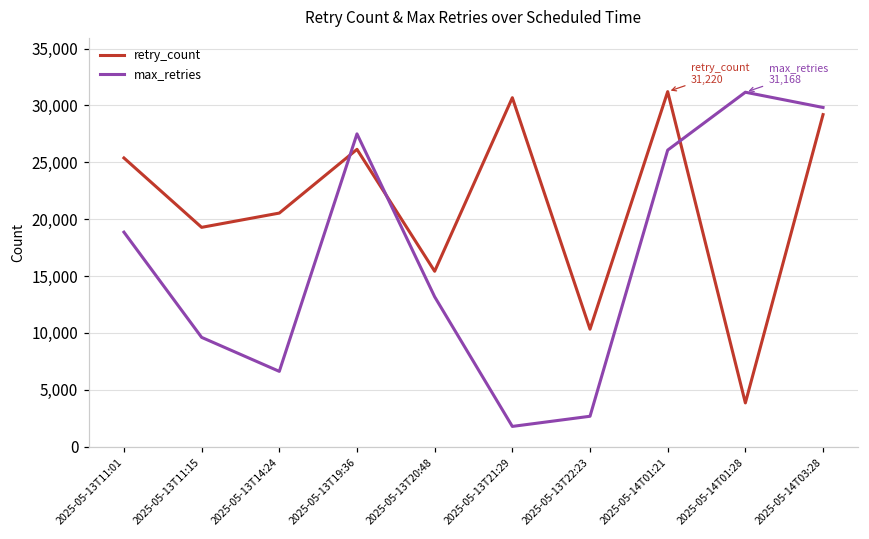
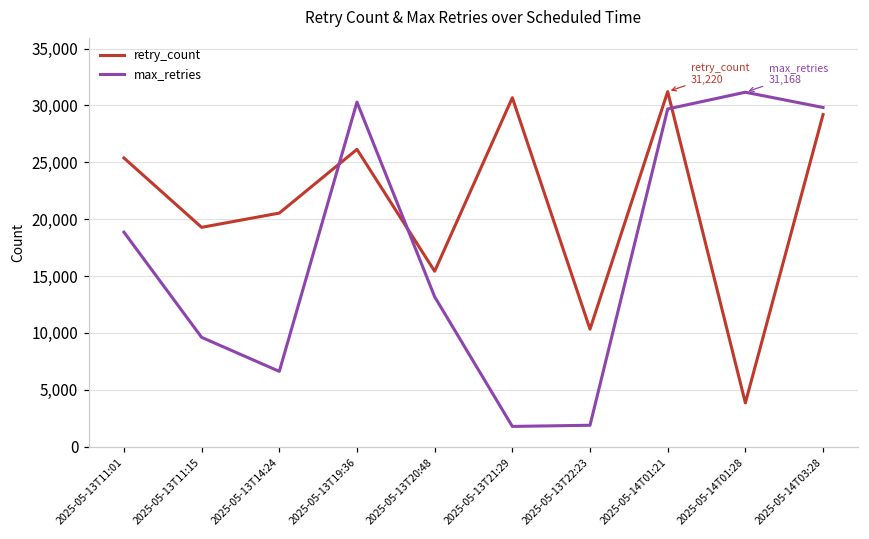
  {
    "retry_count": {
      "2025-05-13T11:01": "25,400",
      "2025-05-13T11:15": "19,300",
      "2025-05-13T14:24": "20,500",
      "2025-05-13T19:36": "26,100",
      "2025-05-13T20:48": "15,400",
      "2025-05-13T21:29": "30,700",
      "2025-05-13T22:23": "10,300",
      "2025-05-14T01:21": "31,200",
      "2025-05-14T01:28": "3,800",
      "2025-05-14T03:28": "29,200"
    },
    "max_retries": {
      "2025-05-13T11:01": "18,900",
      "2025-05-13T11:15": "9,600",
      "2025-05-13T14:24": "6,600",
-     "2025-05-13T19:36": "27,500",
+     "2025-05-13T19:36": "30,300",
      "2025-05-13T20:48": "13,200",
      "2025-05-13T21:29": "1,800",
-     "2025-05-13T22:23": "2,700",
-     "2025-05-14T01:21": "26,100",
+     "2025-05-13T22:23": "1,900",
+     "2025-05-14T01:21": "29,700",
      "2025-05-14T03:28": "29,800"
    }
  }
